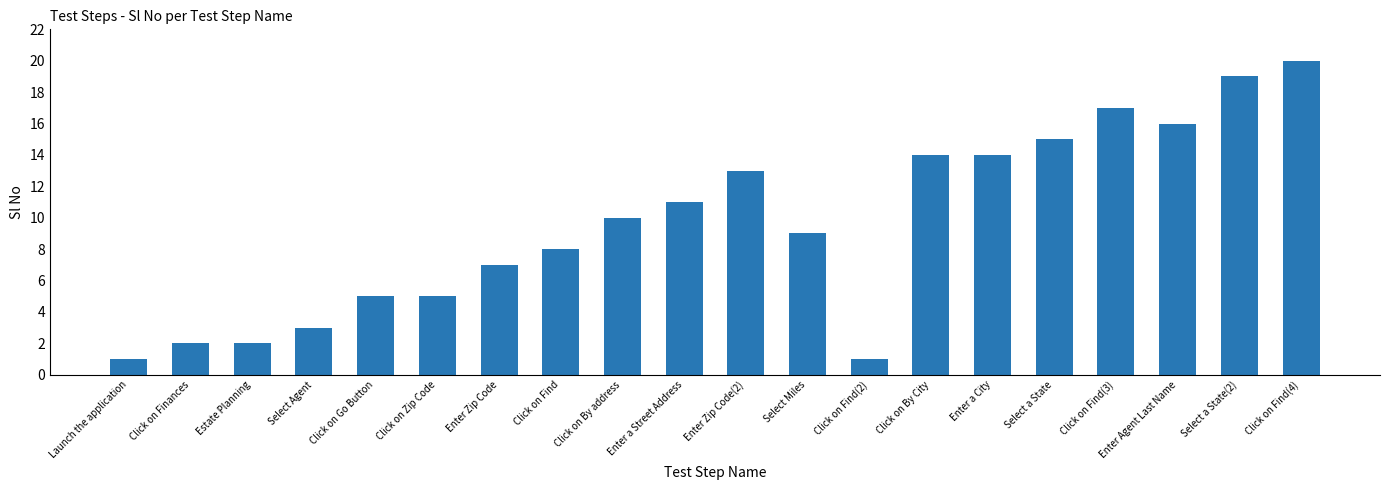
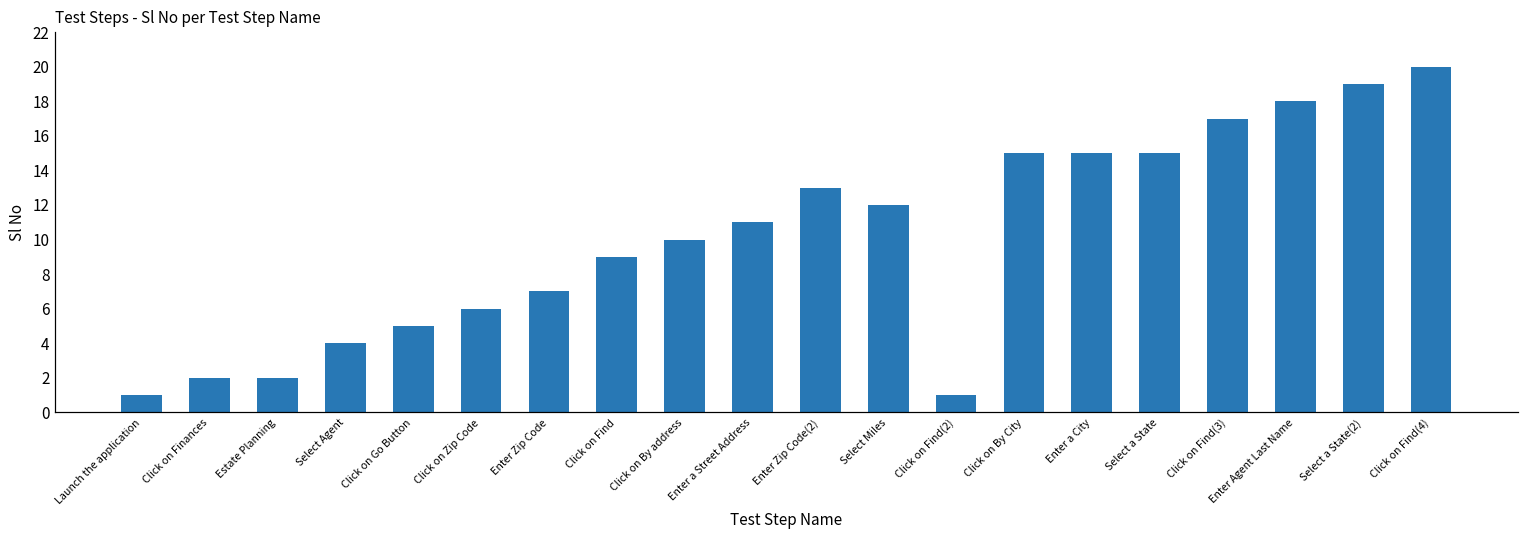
  {
    "Launch the application": 1,
    "Click on Finances": 2,
    "Estate Planning": 2,
-   "Select Agent": 3,
+   "Select Agent": 4,
    "Click on Go Button": 5,
-   "Click on Zip Code": 5,
+   "Click on Zip Code": 6,
    "Enter Zip Code": 7,
-   "Click on Find": 8,
+   "Click on Find": 9,
    "Click on By address": 10,
    "Enter a Street Address": 11,
    "Enter Zip Code(2)": 13,
-   "Select Miles": 9,
+   "Select Miles": 12,
    "Click on Find(2)": 1,
-   "Click on By City": 14,
-   "Enter a City": 14,
+   "Click on By City": 15,
+   "Enter a City": 15,
    "Select a State": 15,
    "Click on Find(3)": 17,
-   "Enter Agent Last Name": 16,
+   "Enter Agent Last Name": 18,
    "Select a State(2)": 19,
    "Click on Find(4)": 20
  }
